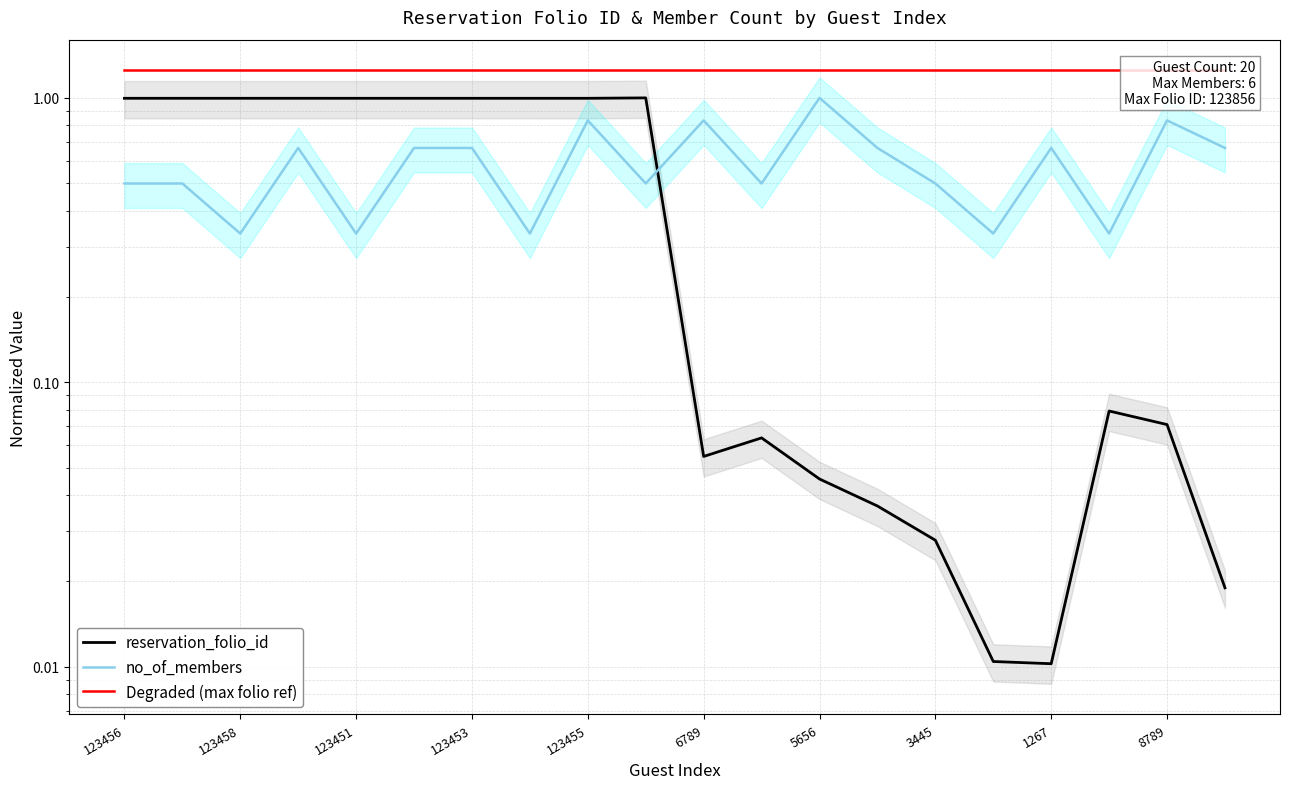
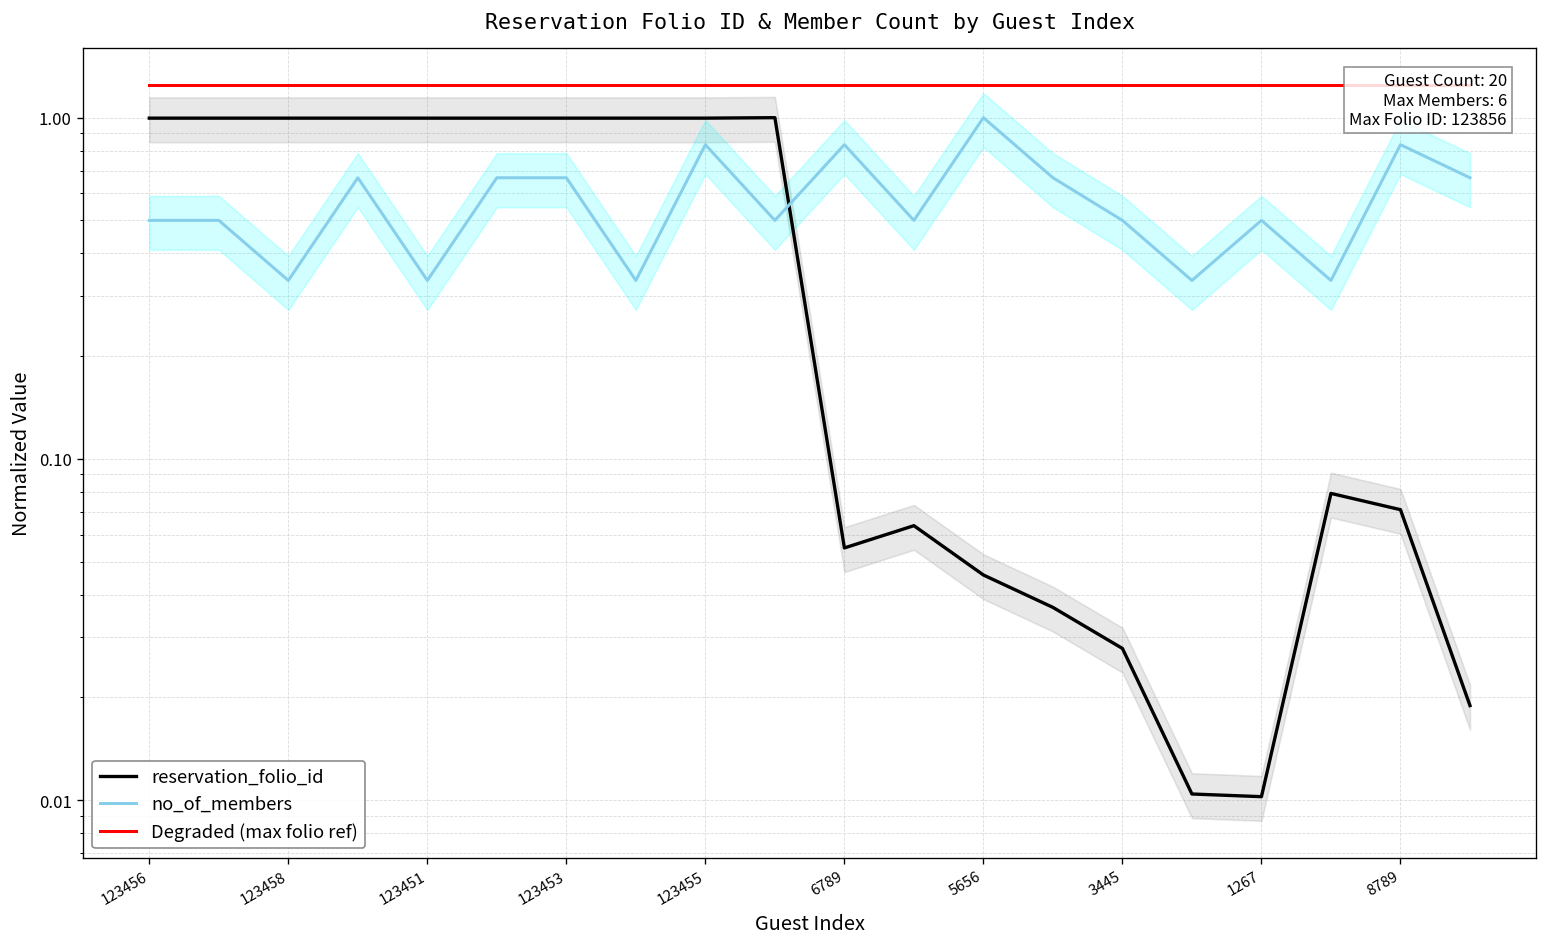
  {
    "reservation_folio_id": {
      "123456": 1.00,
      "123458": 1.00,
      "123451": 1.00,
      "123453": 1.00,
      "6789": 0.055,
      "5656": 0.046,
      "3445": 0.028,
      "1267": 0.0102,
      "8789": 0.07
    },
    "no_of_members": {
      "123456": 0.50,
      "123458": 0.33,
      "123451": 0.33,
      "123453": 0.67,
      "123455": 0.83,
      "6789": 0.83,
      "5656": 1.00,
      "3445": 0.50,
-     "1267": 0.67,
+     "1267": 0.50,
      "8789": 0.83
    },
    "Degraded (max folio ref)": {
      "123456": 1.3,
      "123458": 1.3,
      "123451": 1.3,
      "123453": 1.3,
      "123455": 1.3,
      "6789": 1.3,
      "5656": 1.3,
      "3445": 1.3,
      "1267": 1.3
    }
  }
